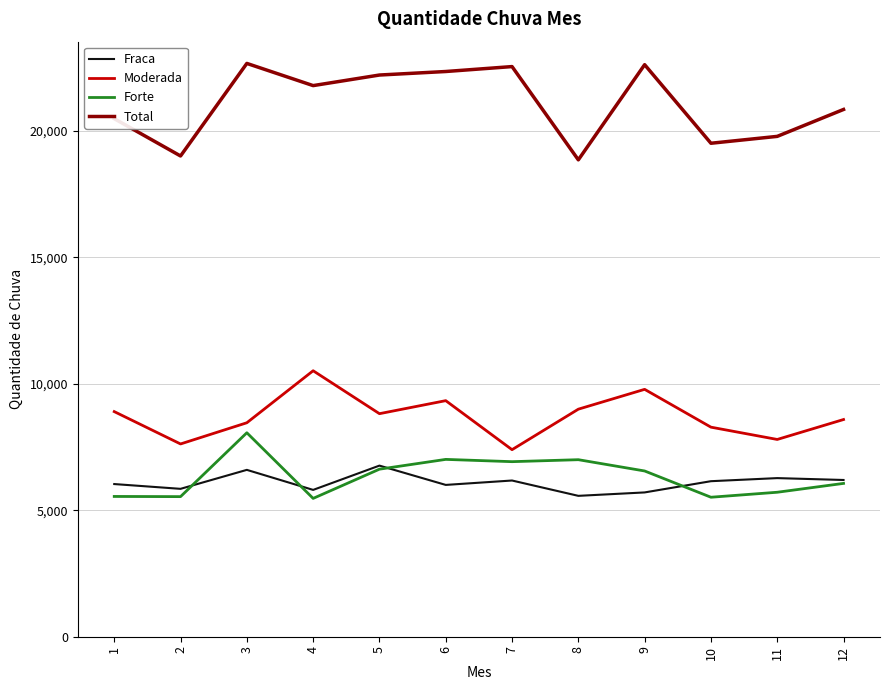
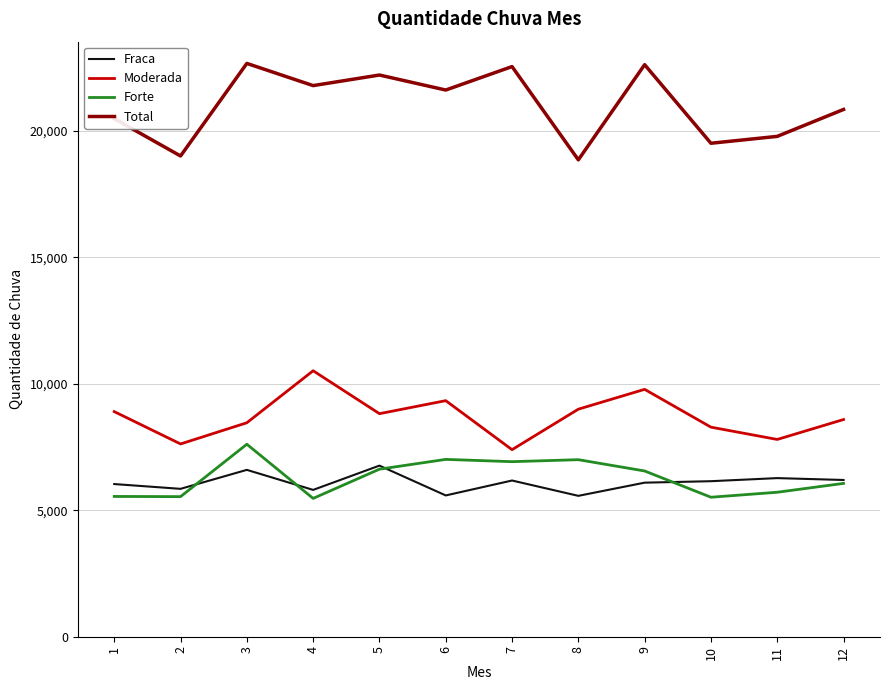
  {
    "Fraca": {
      "1": "6,000",
      "2": "5,800",
      "3": "6,600",
      "4": "5,800",
      "5": "6,800",
-     "6": "6,000",
+     "6": "5,600",
      "7": "6,200",
      "8": "5,600",
-     "9": "5,700",
+     "9": "6,100",
      "10": "6,100",
      "11": "6,300",
      "12": "6,200"
    },
    "Moderada": {
      "1": "8,900",
      "2": "7,600",
      "3": "8,500",
      "4": "10,500",
      "5": "8,800",
      "6": "9,300",
      "7": "7,400",
      "8": "9,000",
      "9": "9,800",
      "10": "8,300",
      "11": "7,800",
      "12": "8,600"
    },
    "Forte": {
      "1": "5,500",
      "2": "5,500",
-     "3": "8,100",
+     "3": "7,600",
      "4": "5,500",
      "5": "6,600",
      "6": "7,000",
      "7": "6,900",
      "8": "7,000",
      "9": "6,600",
      "10": "5,500",
      "11": "5,700",
      "12": "6,100"
    },
    "Total": {
      "2": "19,000",
      "3": "22,700",
      "4": "21,800",
      "5": "22,200",
-     "6": "22,300",
+     "6": "21,600",
      "7": "22,500",
      "8": "18,900",
      "9": "22,600",
      "10": "19,500",
      "11": "19,800",
      "12": "20,800"
    }
  }
